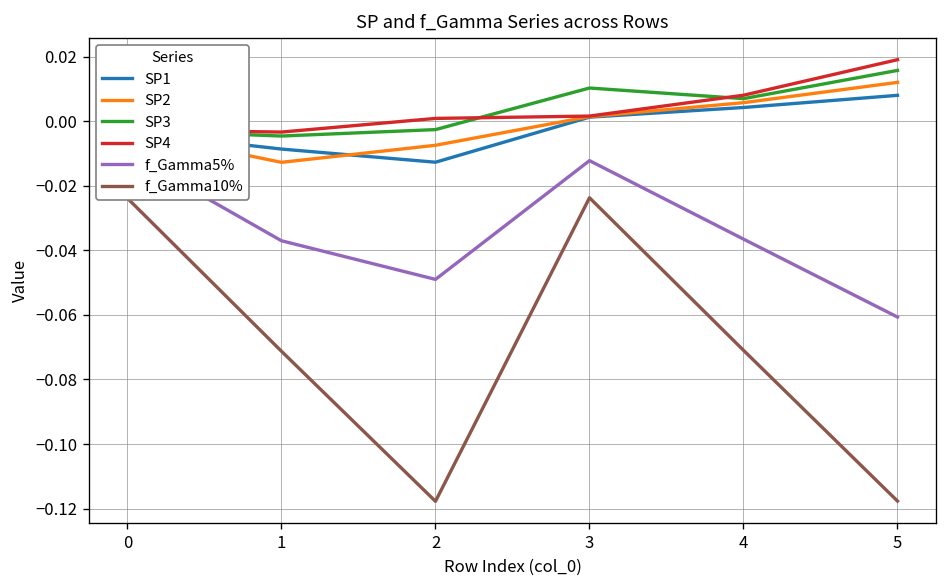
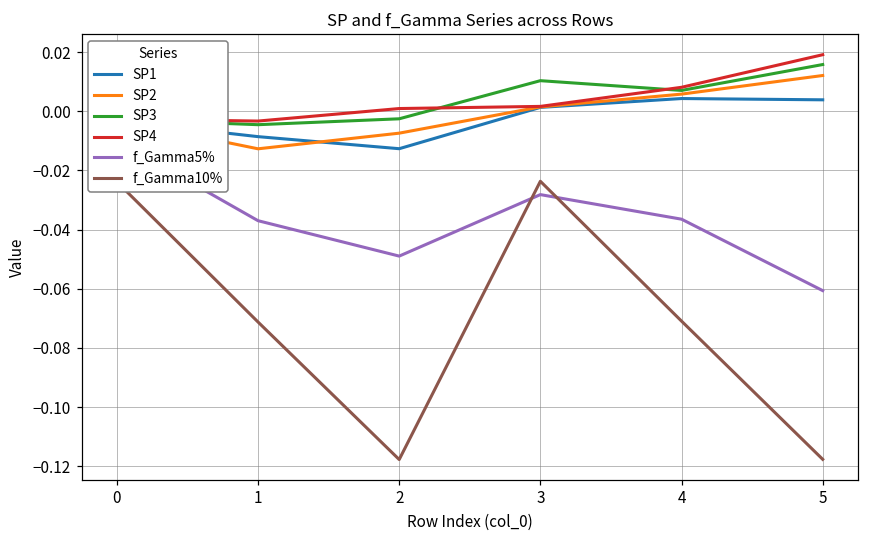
  {
    "SP1": {
      "1": -0.009,
      "2": -0.013,
      "4": 0.004,
-     "5": 0.008
+     "5": 0.004
    },
    "SP2": {
      "1": -0.013,
      "2": -0.007,
      "4": 0.006,
      "5": 0.012
    },
    "SP3": {
      "1": -0.005,
      "2": -0.003,
      "3": 0.010,
      "4": 0.007,
      "5": 0.016
    },
    "SP4": {
      "1": -0.003,
      "2": 0.001,
      "4": 0.008,
      "5": 0.019
    },
    "f_Gamma5%": {
      "1": -0.037,
      "2": -0.049,
-     "3": -0.012,
+     "3": -0.028,
      "4": -0.036,
      "5": -0.061
    },
    "f_Gamma10%": {
      "1": -0.071,
      "2": -0.118,
      "3": -0.024,
      "4": -0.071,
      "5": -0.118
    }
  }
